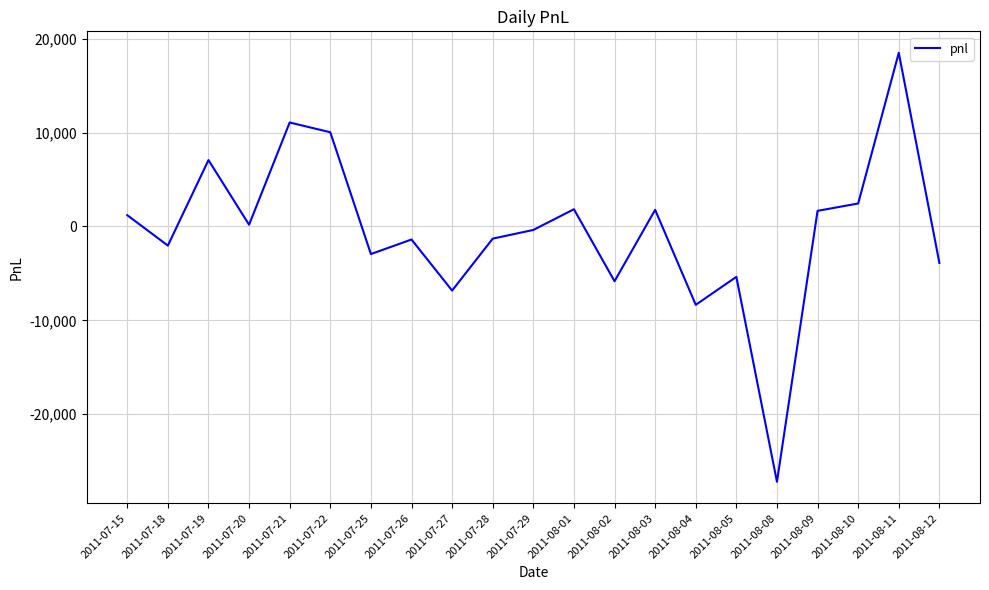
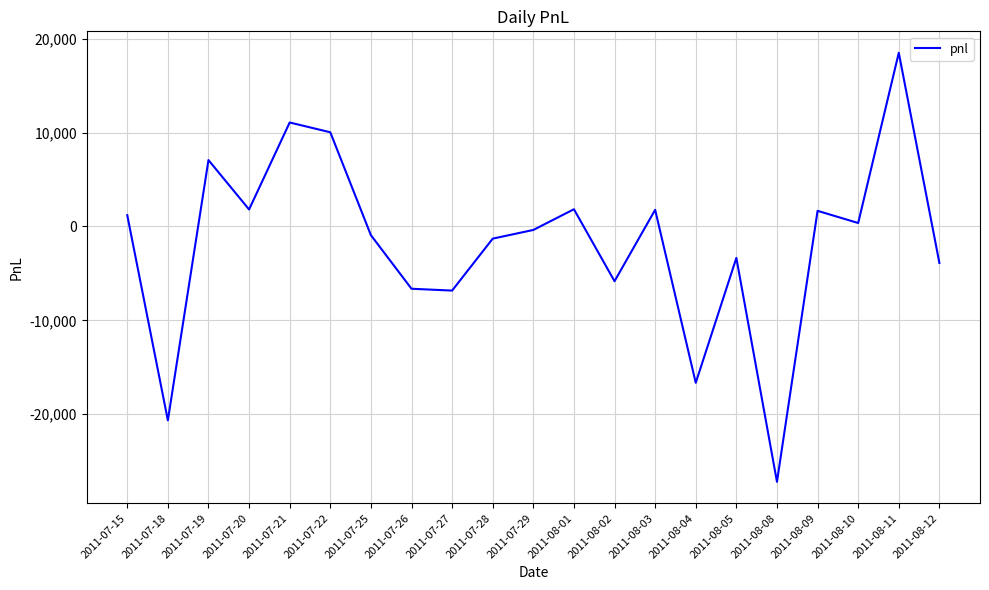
  {
    "2011-07-15": "1,000",
-   "2011-07-18": "-2,000",
+   "2011-07-18": "-21,000",
    "2011-07-19": "7,000",
-   "2011-07-20": "0",
+   "2011-07-20": "2,000",
    "2011-07-21": "11,000",
    "2011-07-22": "10,000",
-   "2011-07-25": "-3,000",
-   "2011-07-26": "-1,000",
+   "2011-07-25": "-1,000",
+   "2011-07-26": "-7,000",
    "2011-07-27": "-7,000",
    "2011-07-28": "-1,000",
    "2011-07-29": "0",
    "2011-08-01": "2,000",
    "2011-08-02": "-6,000",
    "2011-08-03": "2,000",
-   "2011-08-04": "-8,000",
-   "2011-08-05": "-5,000",
+   "2011-08-04": "-17,000",
+   "2011-08-05": "-3,000",
    "2011-08-08": "-27,000",
    "2011-08-09": "2,000",
-   "2011-08-10": "2,000",
+   "2011-08-10": "0",
    "2011-08-11": "19,000",
    "2011-08-12": "-4,000"
  }
